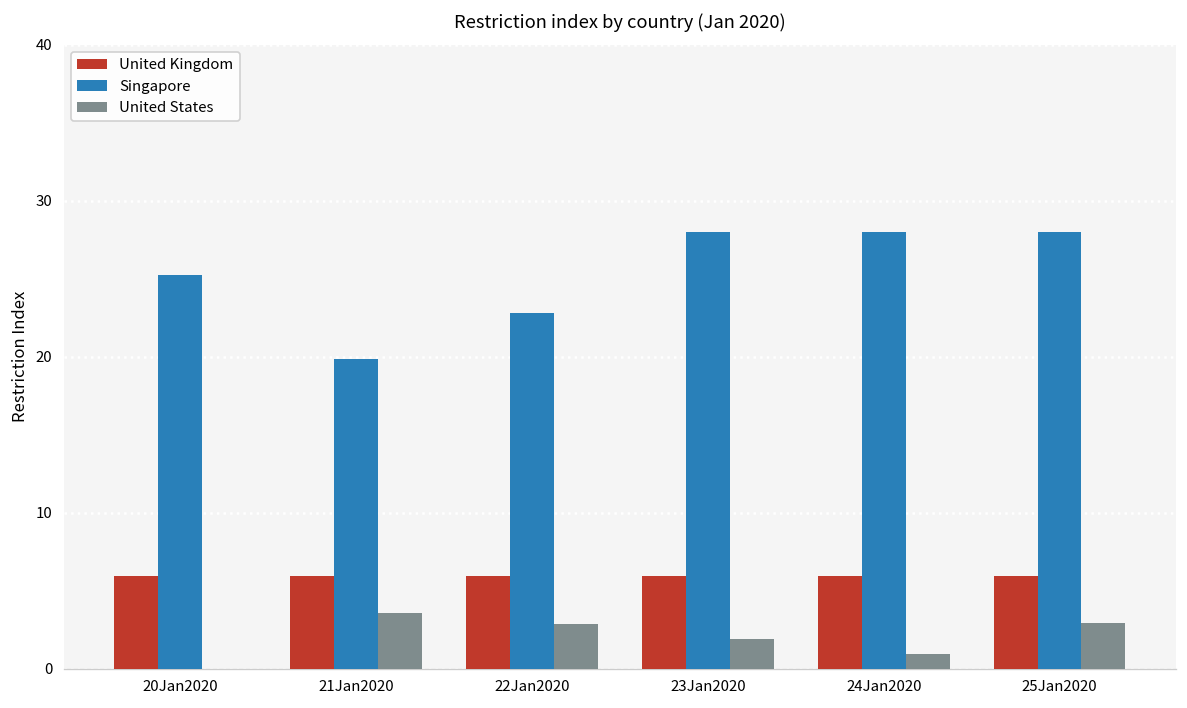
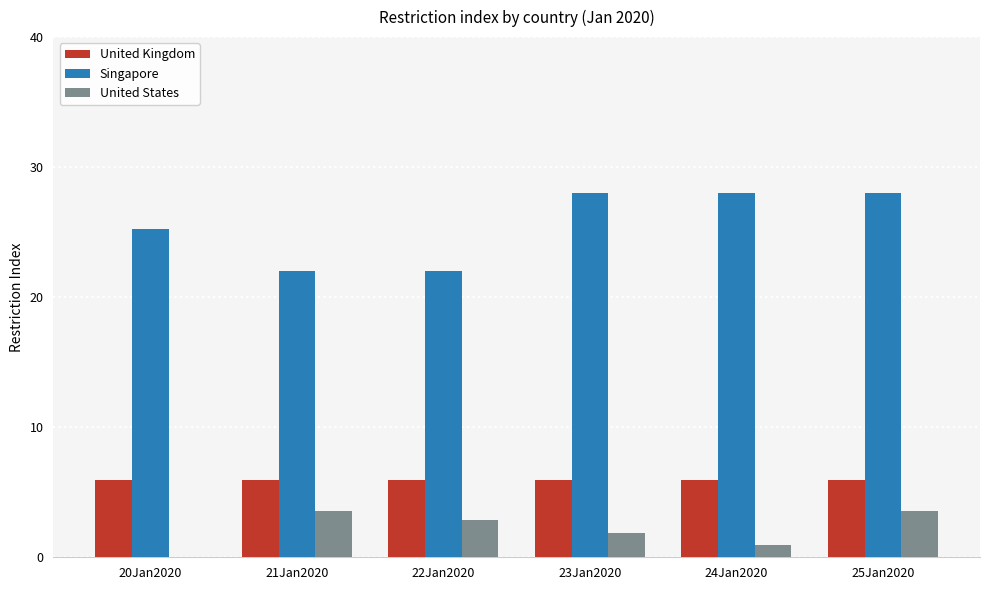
  {
    "United Kingdom": {
      "20Jan2020": 6.0,
      "21Jan2020": 6.0,
      "22Jan2020": 6.0,
      "23Jan2020": 6.0,
      "24Jan2020": 6.0,
      "25Jan2020": 6.0
    },
    "Singapore": {
      "20Jan2020": 25.3,
-     "21Jan2020": 19.8,
-     "22Jan2020": 22.8,
+     "21Jan2020": 22.0,
+     "22Jan2020": 22.0,
      "23Jan2020": 28.0,
      "24Jan2020": 28.0,
      "25Jan2020": 28.0
    },
    "United States": {
      "20Jan2020": 0.0,
      "21Jan2020": 3.6,
      "22Jan2020": 2.8,
      "23Jan2020": 1.9,
      "24Jan2020": 1.0,
-     "25Jan2020": 3.0
+     "25Jan2020": 3.6
    }
  }
